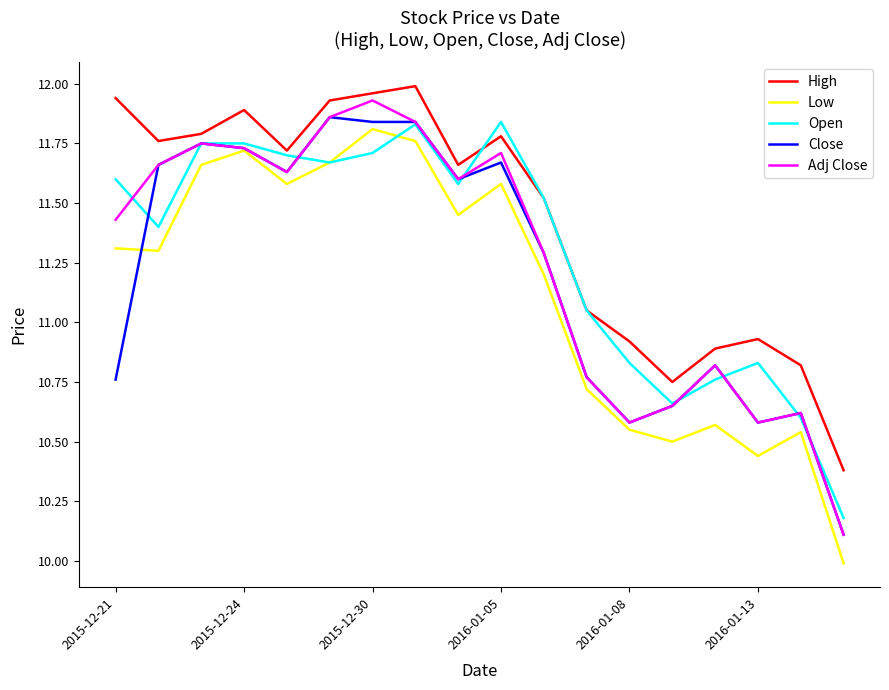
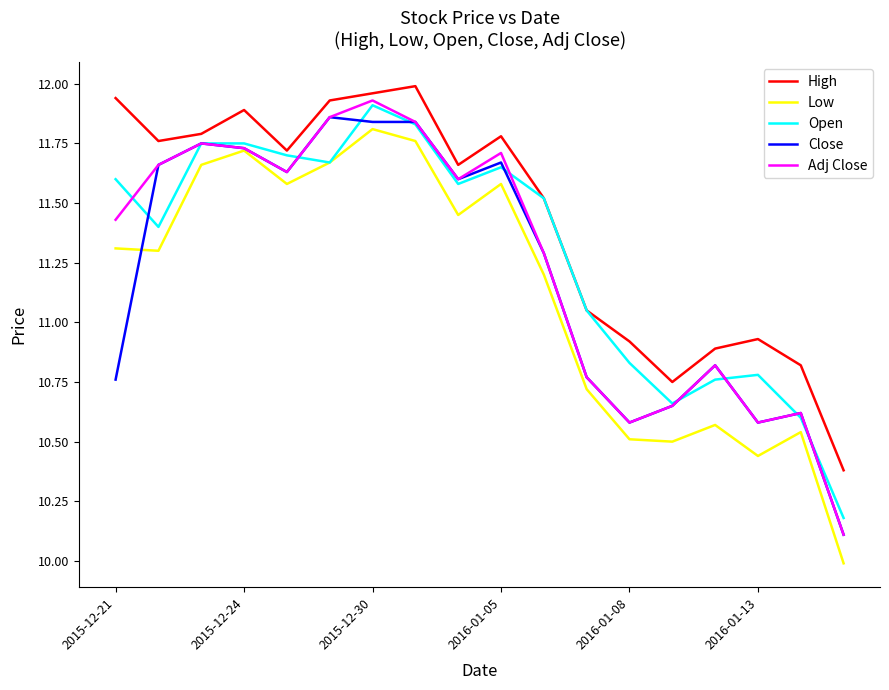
  {
    "High": {
      "2015-12-21": 11.94,
      "2015-12-24": 11.89,
      "2015-12-30": 11.96,
      "2016-01-05": 11.78,
      "2016-01-08": 10.92,
      "2016-01-13": 10.93
    },
    "Low": {
      "2015-12-21": 11.31,
      "2015-12-30": 11.81,
      "2016-01-05": 11.58,
-     "2016-01-08": 10.55,
+     "2016-01-08": 10.51,
      "2016-01-13": 10.44
    },
    "Open": {
      "2015-12-21": 11.60,
      "2015-12-24": 11.75,
-     "2015-12-30": 11.71,
-     "2016-01-05": 11.84,
+     "2015-12-30": 11.91,
+     "2016-01-05": 11.65,
      "2016-01-08": 10.83,
-     "2016-01-13": 10.83
+     "2016-01-13": 10.78
    },
    "Close": {
      "2015-12-21": 10.76,
      "2015-12-30": 11.84,
      "2016-01-05": 11.67
    },
    "Adj Close": {
      "2015-12-21": 11.43,
      "2015-12-30": 11.93,
      "2016-01-05": 11.71
    }
  }
